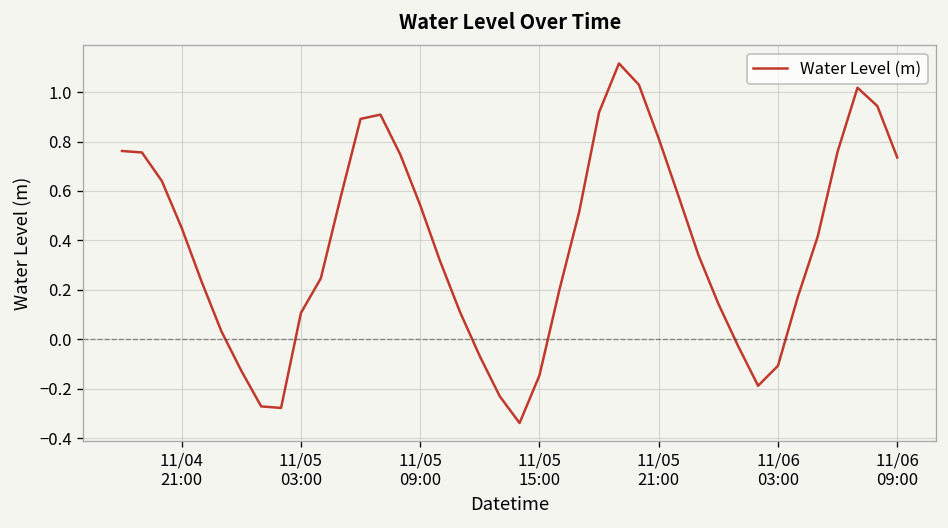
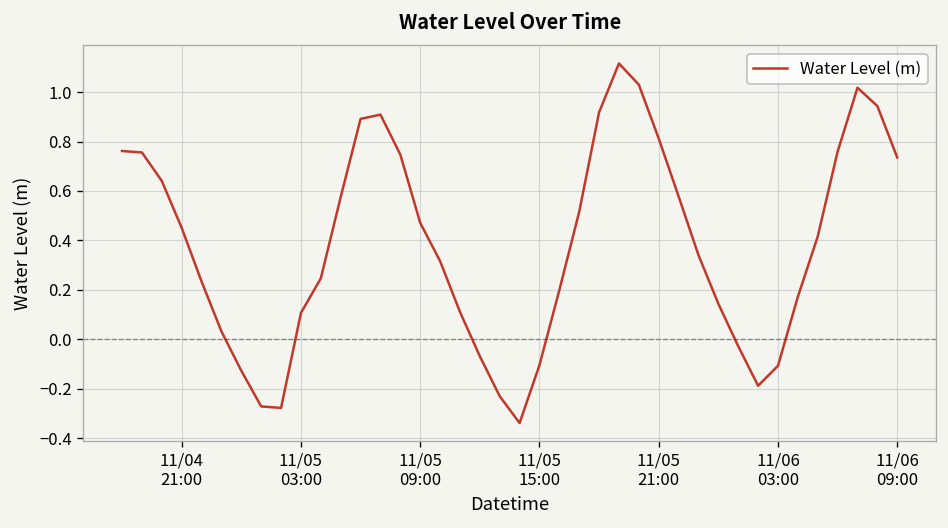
  {
    "11/04 21:00": 0.45,
    "11/05 03:00": 0.11,
-   "11/05 09:00": 0.54,
-   "11/05 15:00": -0.15,
+   "11/05 09:00": 0.47,
+   "11/05 15:00": -0.10,
    "11/05 21:00": 0.81,
    "11/06 03:00": -0.11,
    "11/06 09:00": 0.74
  }
